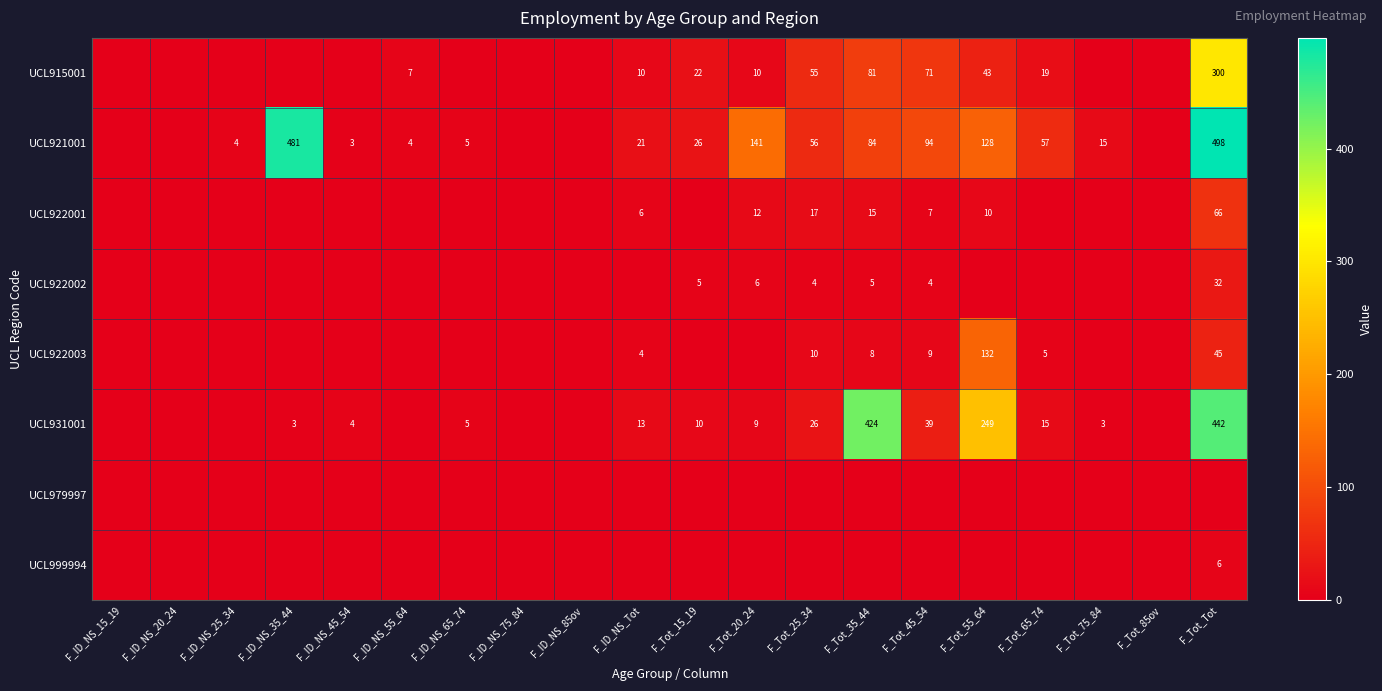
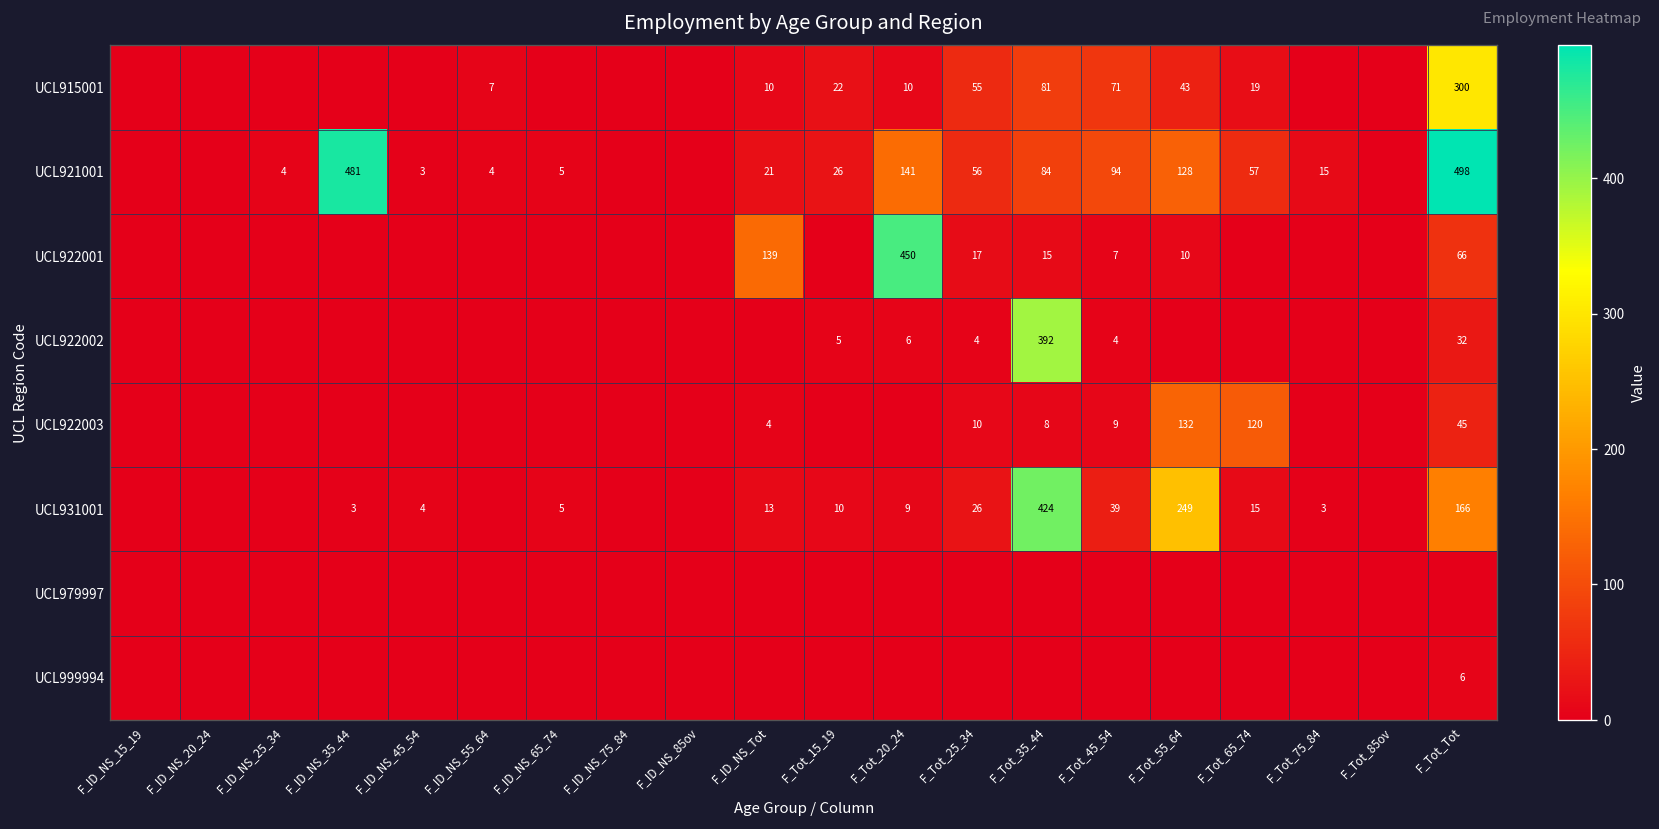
  {
    "UCL915001": {
      "F_ID_NS_55_64": 7,
      "F_ID_NS_Tot": 10,
      "F_Tot_15_19": 22,
      "F_Tot_20_24": 10,
      "F_Tot_25_34": 55,
      "F_Tot_35_44": 81,
      "F_Tot_45_54": 71,
      "F_Tot_55_64": 43,
      "F_Tot_65_74": 19,
      "F_Tot_Tot": 300
    },
    "UCL921001": {
      "F_ID_NS_25_34": 4,
      "F_ID_NS_35_44": 481,
      "F_ID_NS_45_54": 3,
      "F_ID_NS_55_64": 4,
      "F_ID_NS_65_74": 5,
      "F_ID_NS_Tot": 21,
      "F_Tot_15_19": 26,
      "F_Tot_20_24": 141,
      "F_Tot_25_34": 56,
      "F_Tot_35_44": 84,
      "F_Tot_45_54": 94,
      "F_Tot_55_64": 128,
      "F_Tot_65_74": 57,
      "F_Tot_75_84": 15,
      "F_Tot_Tot": 498
    },
    "UCL922001": {
-     "F_ID_NS_Tot": 6,
-     "F_Tot_20_24": 12,
+     "F_ID_NS_Tot": 139,
+     "F_Tot_20_24": 450,
      "F_Tot_25_34": 17,
      "F_Tot_35_44": 15,
      "F_Tot_45_54": 7,
      "F_Tot_55_64": 10,
      "F_Tot_Tot": 66
    },
    "UCL922002": {
      "F_Tot_15_19": 5,
      "F_Tot_20_24": 6,
      "F_Tot_25_34": 4,
-     "F_Tot_35_44": 5,
+     "F_Tot_35_44": 392,
      "F_Tot_45_54": 4,
      "F_Tot_Tot": 32
    },
    "UCL922003": {
      "F_ID_NS_Tot": 4,
      "F_Tot_25_34": 10,
      "F_Tot_35_44": 8,
      "F_Tot_45_54": 9,
      "F_Tot_55_64": 132,
-     "F_Tot_65_74": 5,
+     "F_Tot_65_74": 120,
      "F_Tot_Tot": 45
    },
    "UCL931001": {
      "F_ID_NS_35_44": 3,
      "F_ID_NS_45_54": 4,
      "F_ID_NS_65_74": 5,
      "F_ID_NS_Tot": 13,
      "F_Tot_15_19": 10,
      "F_Tot_20_24": 9,
      "F_Tot_25_34": 26,
      "F_Tot_35_44": 424,
      "F_Tot_45_54": 39,
      "F_Tot_55_64": 249,
      "F_Tot_65_74": 15,
      "F_Tot_75_84": 3,
-     "F_Tot_Tot": 442
+     "F_Tot_Tot": 166
    },
    "UCL999994": {
      "F_Tot_Tot": 6
    }
  }
